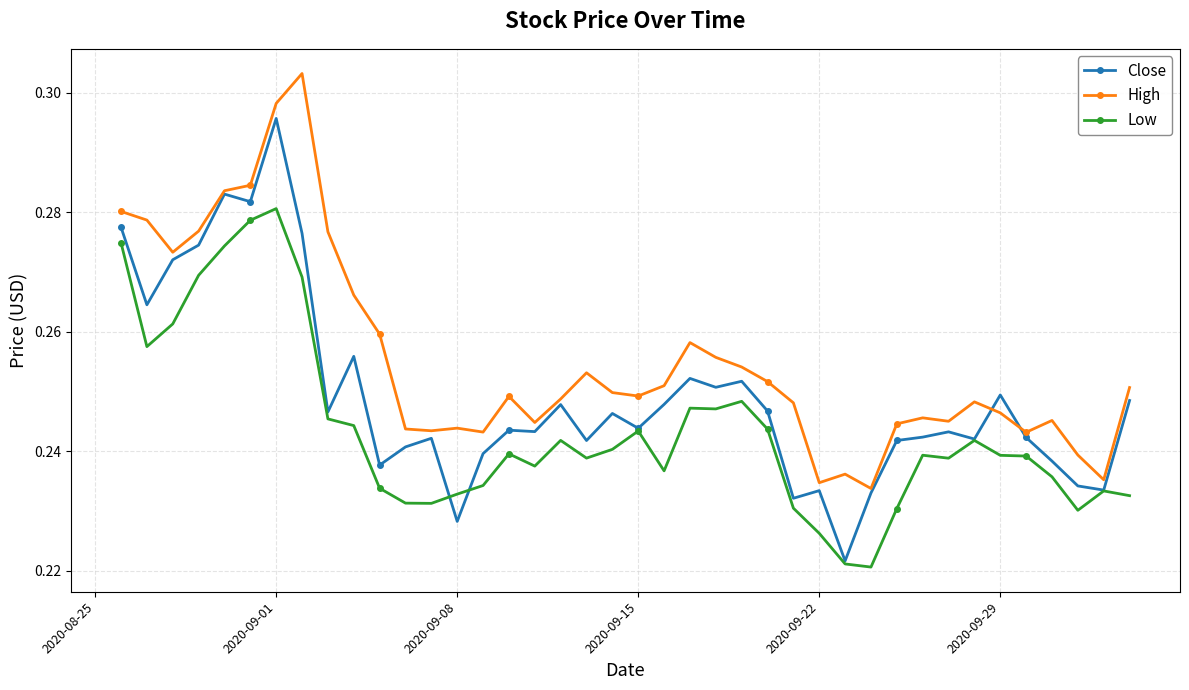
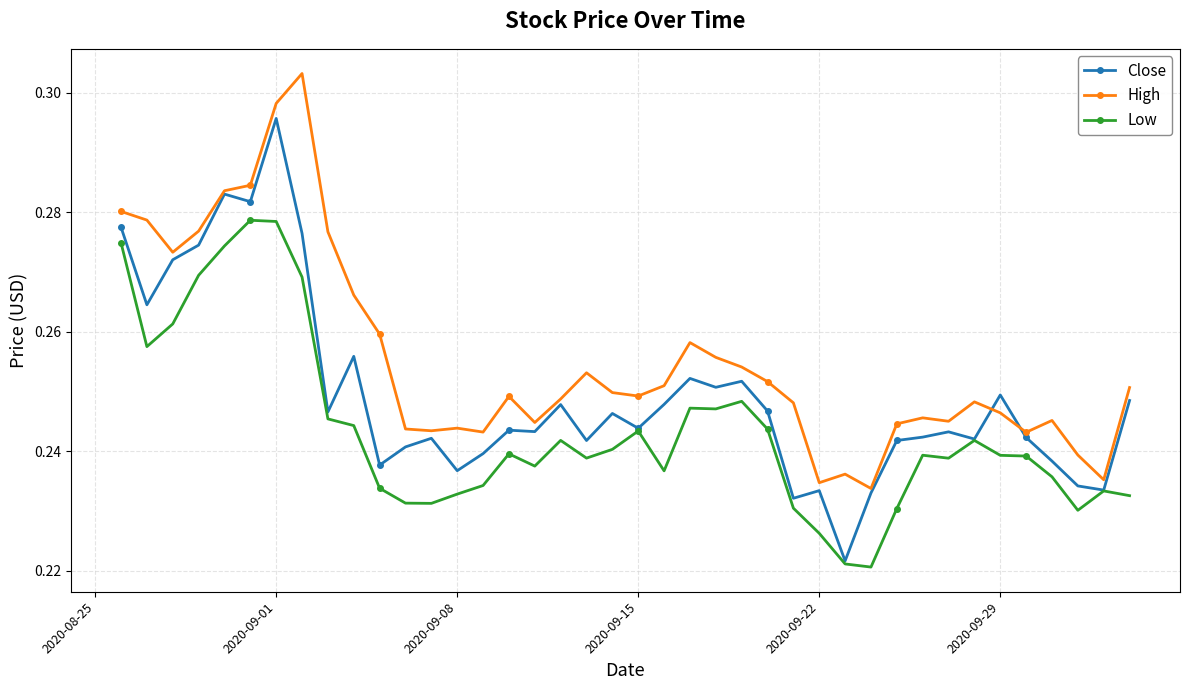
  {
    "Close": {
      "2020-09-01": 0.296,
-     "2020-09-08": 0.228,
+     "2020-09-08": 0.237,
      "2020-09-15": 0.244,
      "2020-09-22": 0.233,
      "2020-09-29": 0.249
    },
    "High": {
      "2020-09-01": 0.298,
      "2020-09-08": 0.244,
      "2020-09-15": 0.249,
      "2020-09-22": 0.235,
      "2020-09-29": 0.246
    },
    "Low": {
-     "2020-09-01": 0.281,
+     "2020-09-01": 0.278,
      "2020-09-08": 0.233,
      "2020-09-15": 0.243,
      "2020-09-22": 0.226,
      "2020-09-29": 0.239
    }
  }
